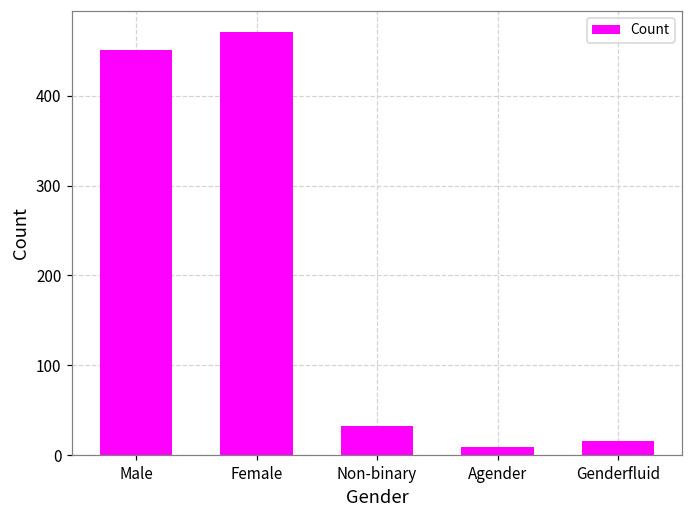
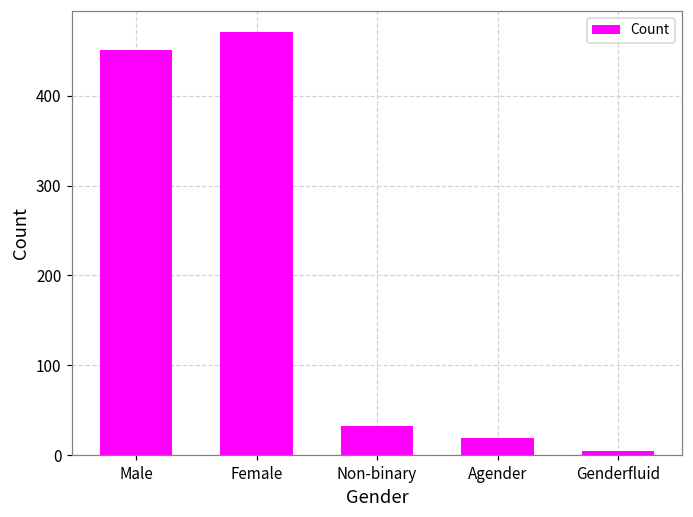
  {
    "Male": 450,
    "Female": 470,
    "Non-binary": 30,
-   "Agender": 10,
-   "Genderfluid": 20
+   "Agender": 20,
+   "Genderfluid": 10
  }
